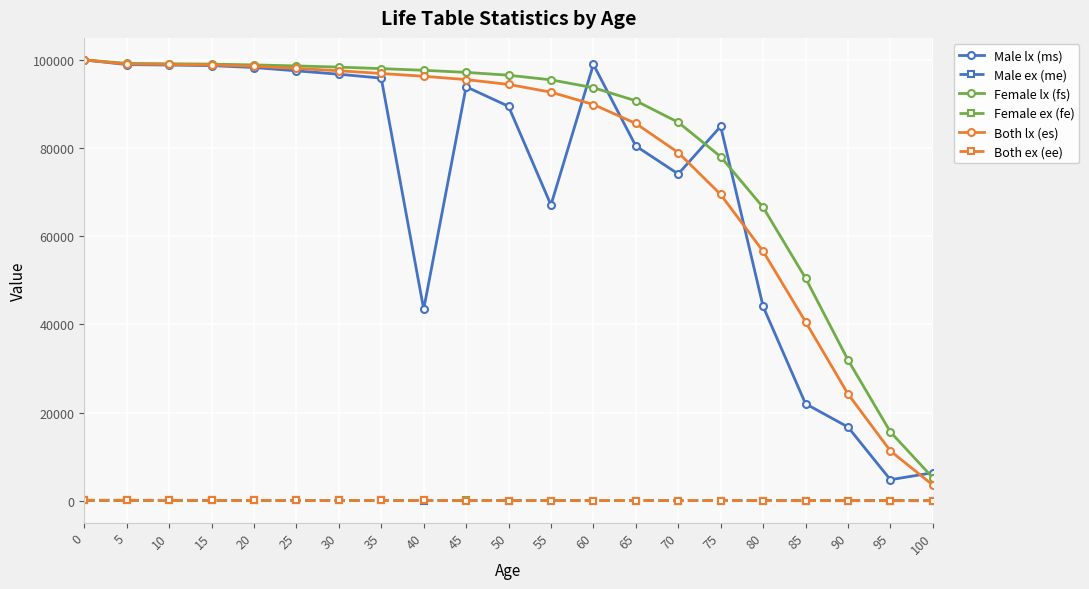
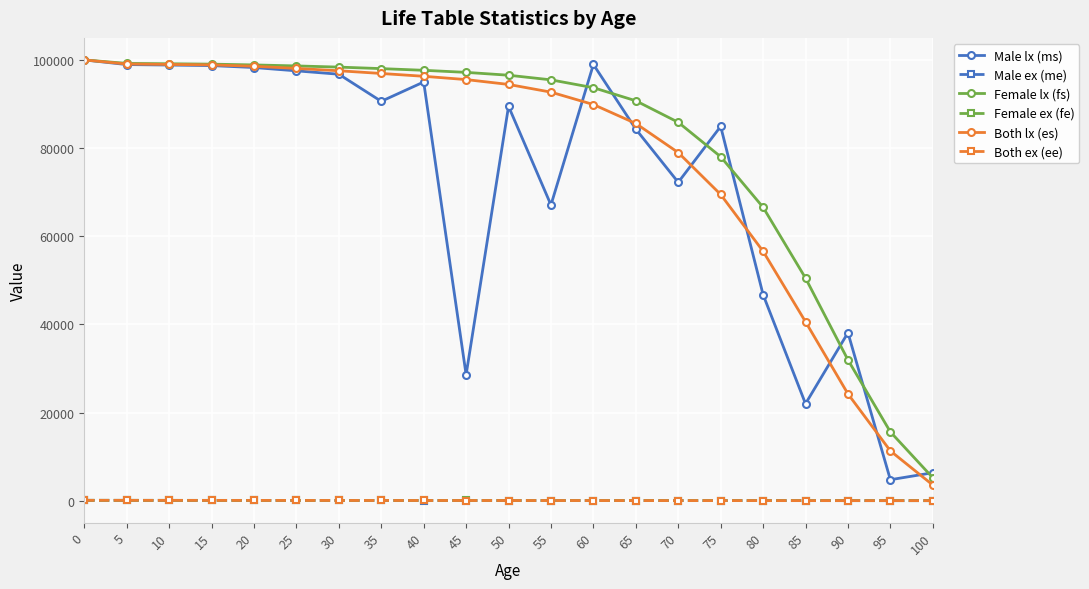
  {
    "Male lx (ms)": {
      "30": 97000,
-     "35": 96000,
-     "40": 43000,
-     "45": 94000,
+     "35": 91000,
+     "40": 95000,
+     "45": 29000,
      "50": 89000,
      "55": 67000,
      "60": 99000,
-     "65": 80000,
-     "70": 74000,
+     "65": 84000,
+     "70": 72000,
      "75": 85000,
-     "80": 44000,
+     "80": 47000,
      "85": 22000,
-     "90": 17000,
+     "90": 38000,
      "95": 5000,
      "100": 6000
    }
  }
